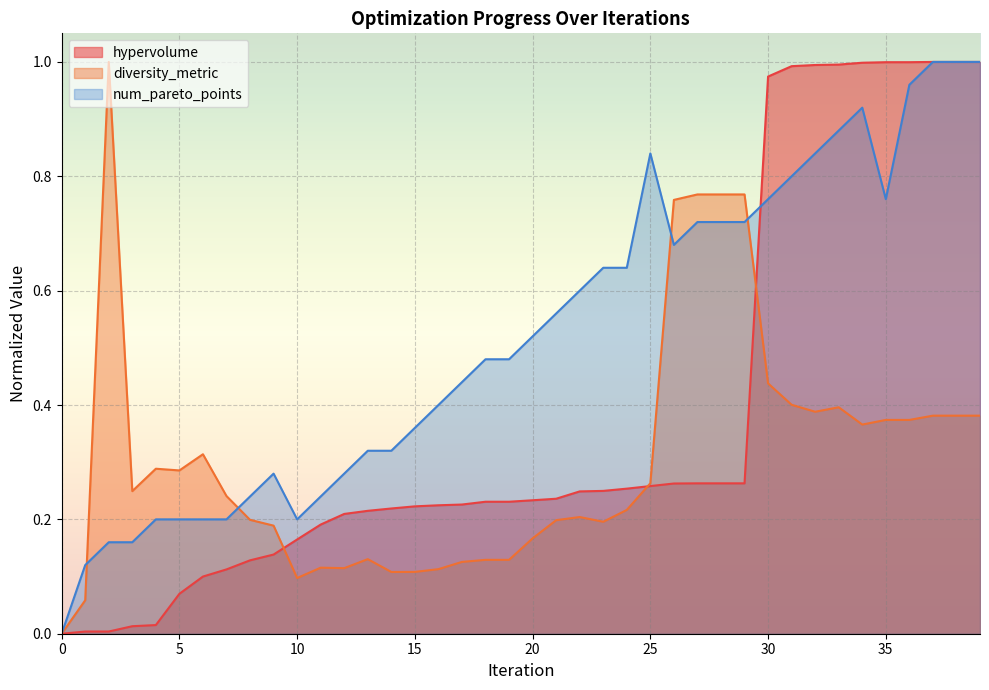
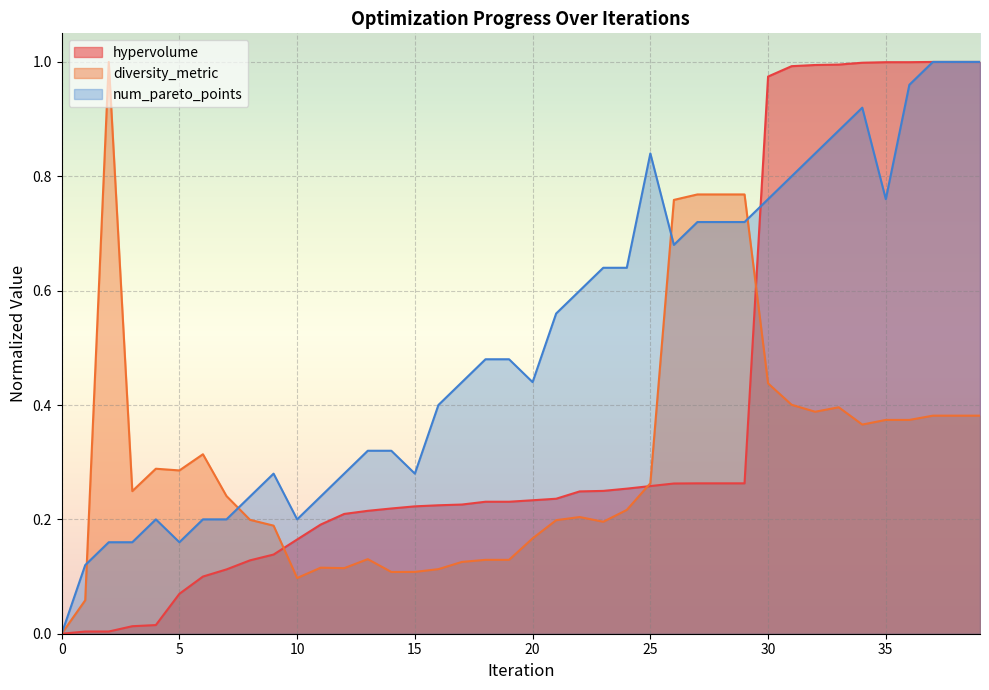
  {
    "num_pareto_points": {
-     "5": 0.20,
+     "5": 0.16,
      "10": 0.20,
-     "15": 0.36,
-     "20": 0.52,
+     "15": 0.28,
+     "20": 0.44,
      "25": 0.84,
      "30": 0.76,
      "35": 0.76
    }
  }
